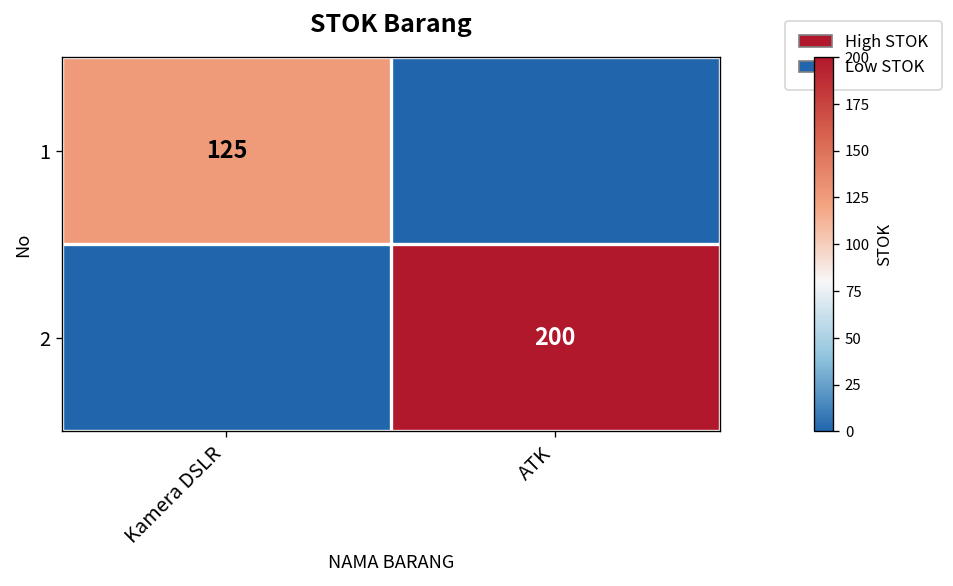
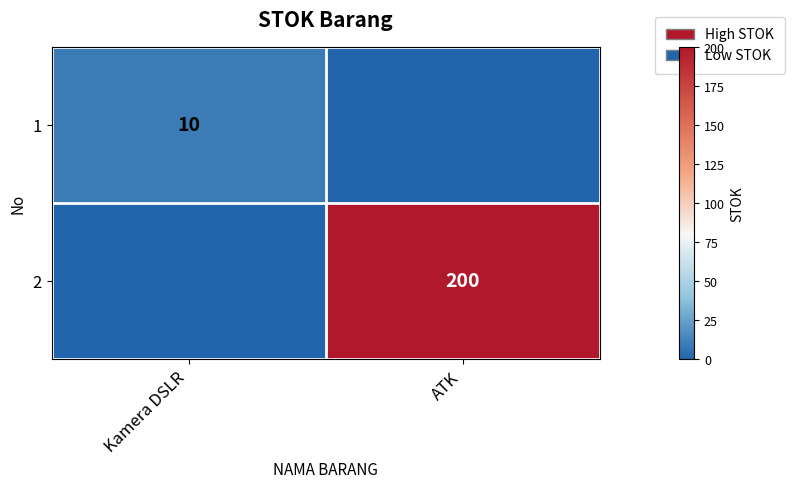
  {
    "1": {
-     "Kamera DSLR": 125
+     "Kamera DSLR": 10
    },
    "2": {
      "ATK": 200
    }
  }
